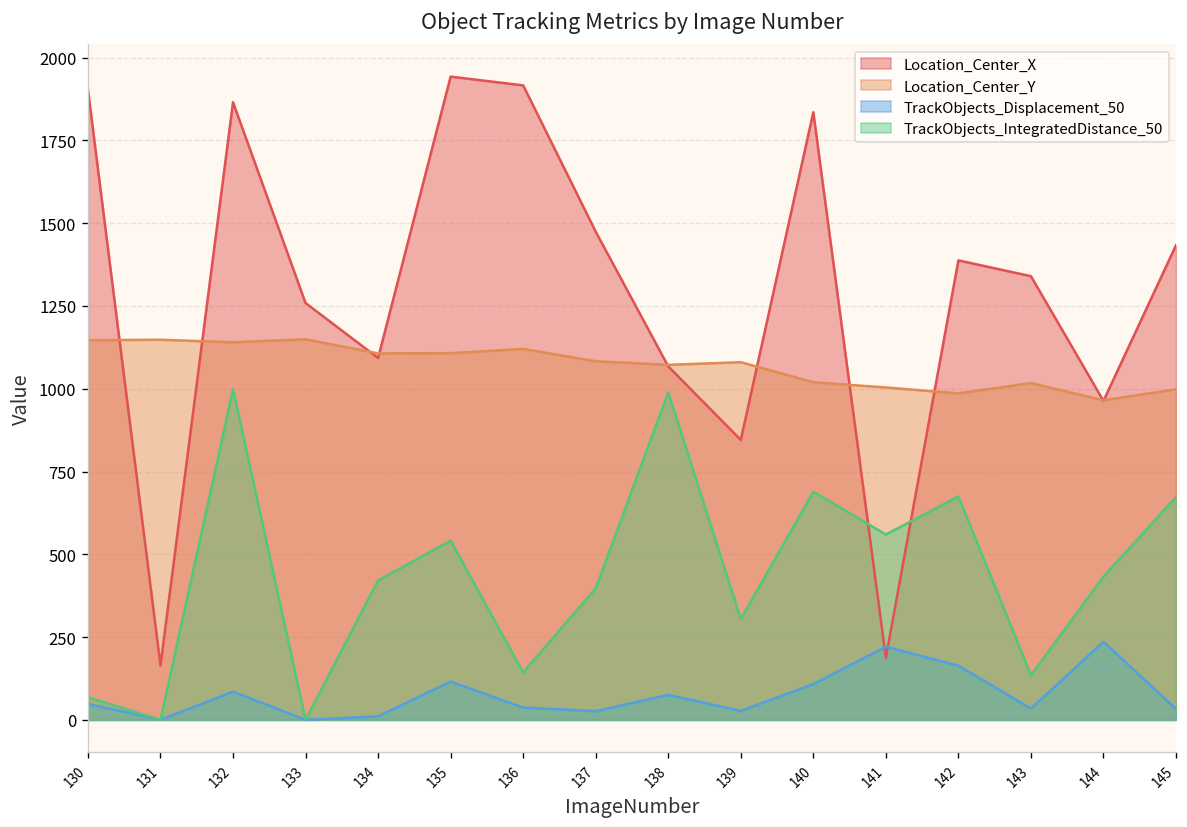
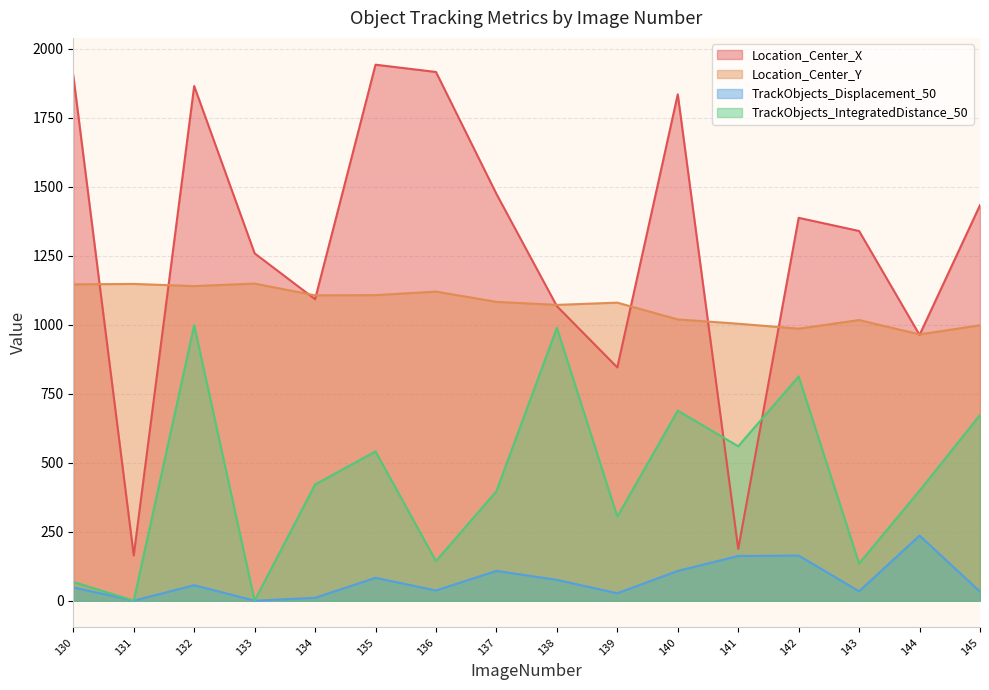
  {
    "TrackObjects_Displacement_50": {
      "130": 50,
-     "132": 90,
+     "132": 60,
      "134": 10,
-     "135": 120,
+     "135": 80,
      "136": 40,
-     "137": 30,
+     "137": 110,
      "138": 80,
      "139": 30,
      "140": 110,
-     "141": 220,
+     "141": 160,
      "142": 160,
      "143": 30,
      "144": 240,
      "145": 30
    },
    "TrackObjects_IntegratedDistance_50": {
      "130": 70,
      "132": 1000,
      "134": 420,
      "135": 540,
      "136": 140,
      "137": 400,
      "138": 990,
      "139": 300,
      "140": 690,
      "141": 560,
-     "142": 670,
+     "142": 810,
      "143": 130,
-     "144": 430,
+     "144": 400,
      "145": 670
    }
  }
